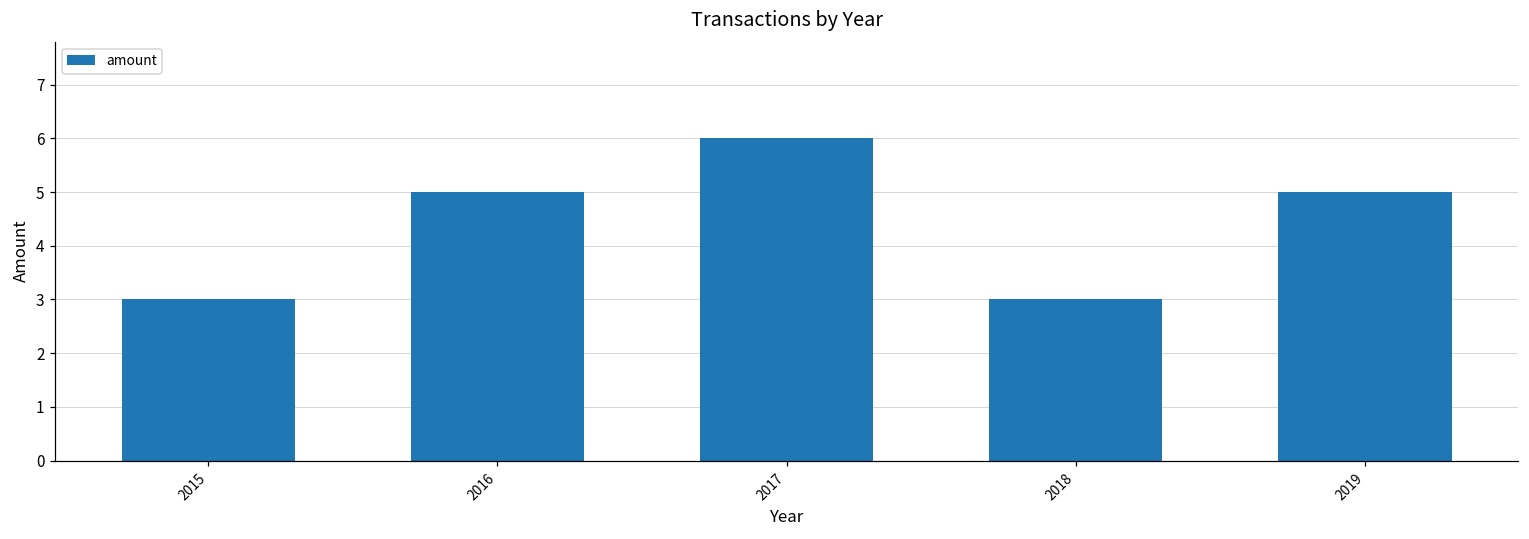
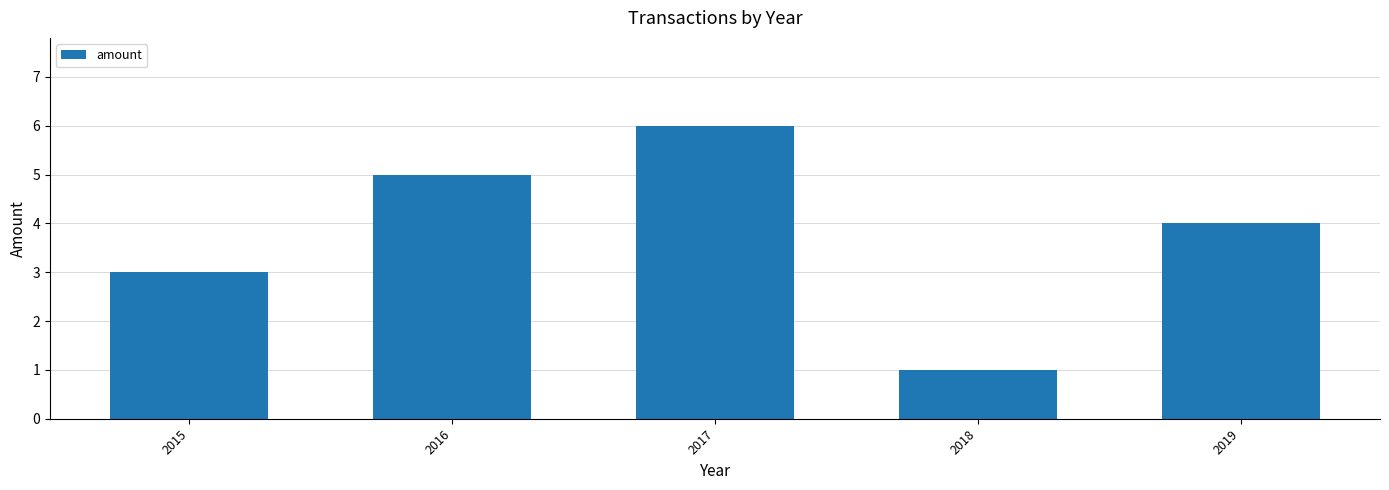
  {
    "2015": 3,
    "2016": 5,
    "2017": 6,
-   "2018": 3,
-   "2019": 5
+   "2018": 1,
+   "2019": 4
  }
